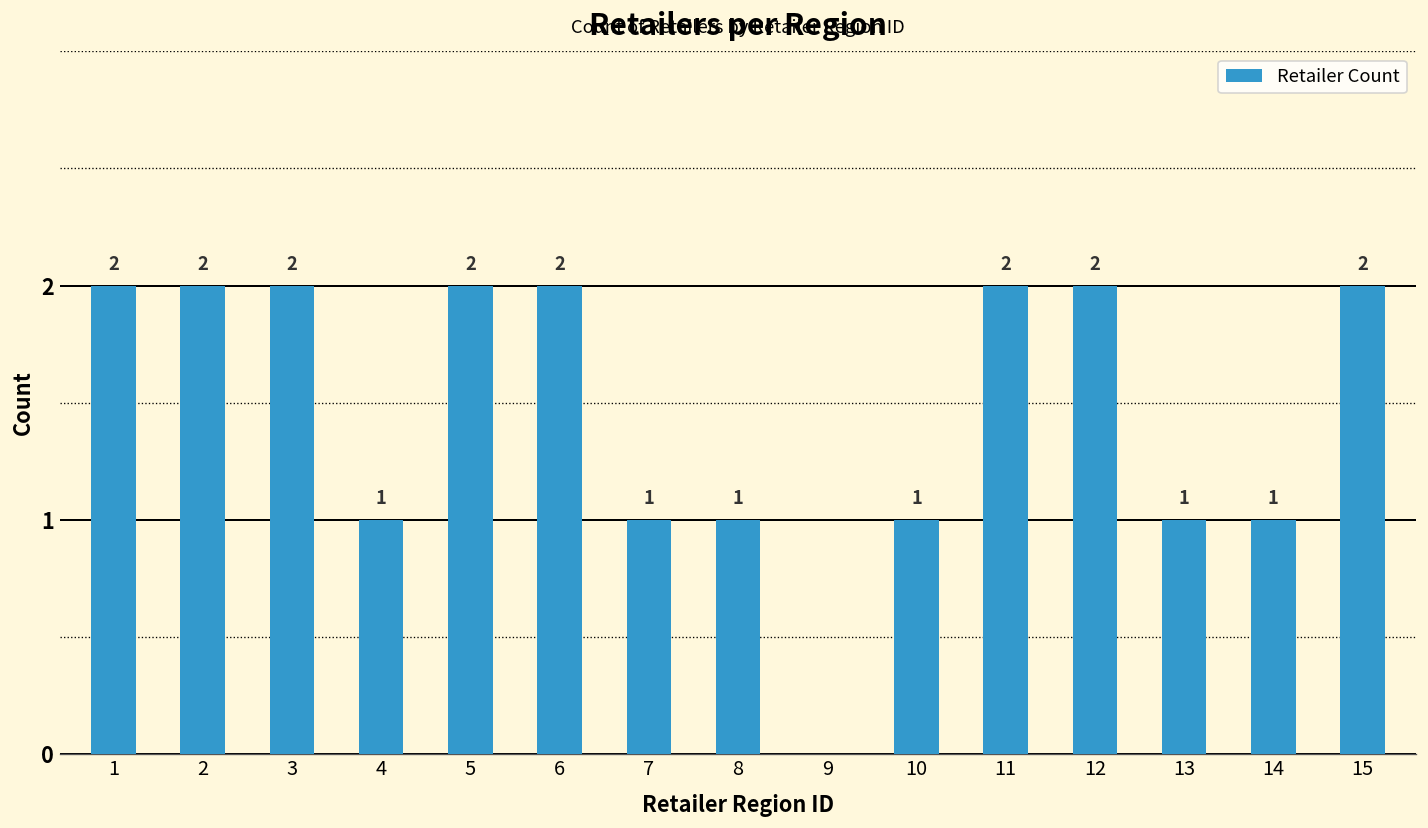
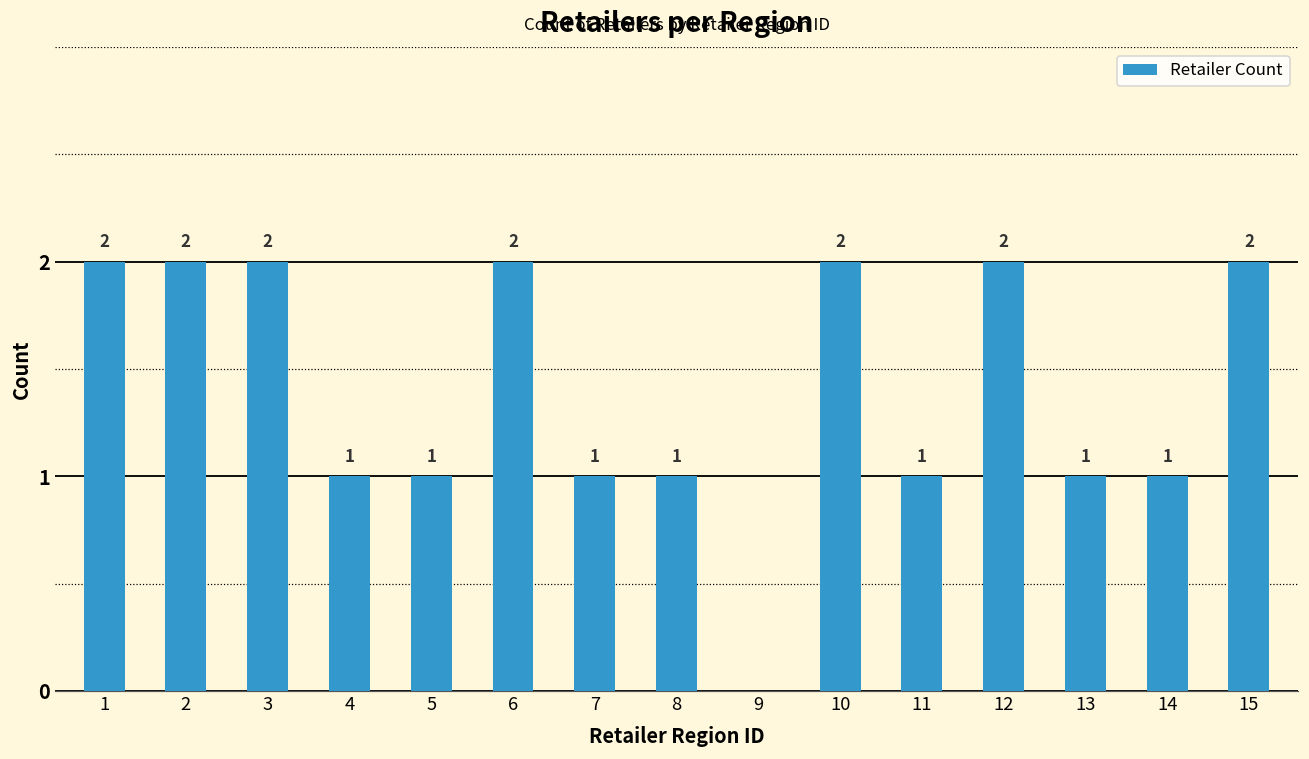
  {
    "1": 2,
    "2": 2,
    "3": 2,
    "4": 1,
-   "5": 2,
+   "5": 1,
    "6": 2,
    "7": 1,
    "8": 1,
-   "10": 1,
-   "11": 2,
+   "10": 2,
+   "11": 1,
    "12": 2,
    "13": 1,
    "14": 1,
    "15": 2
  }
